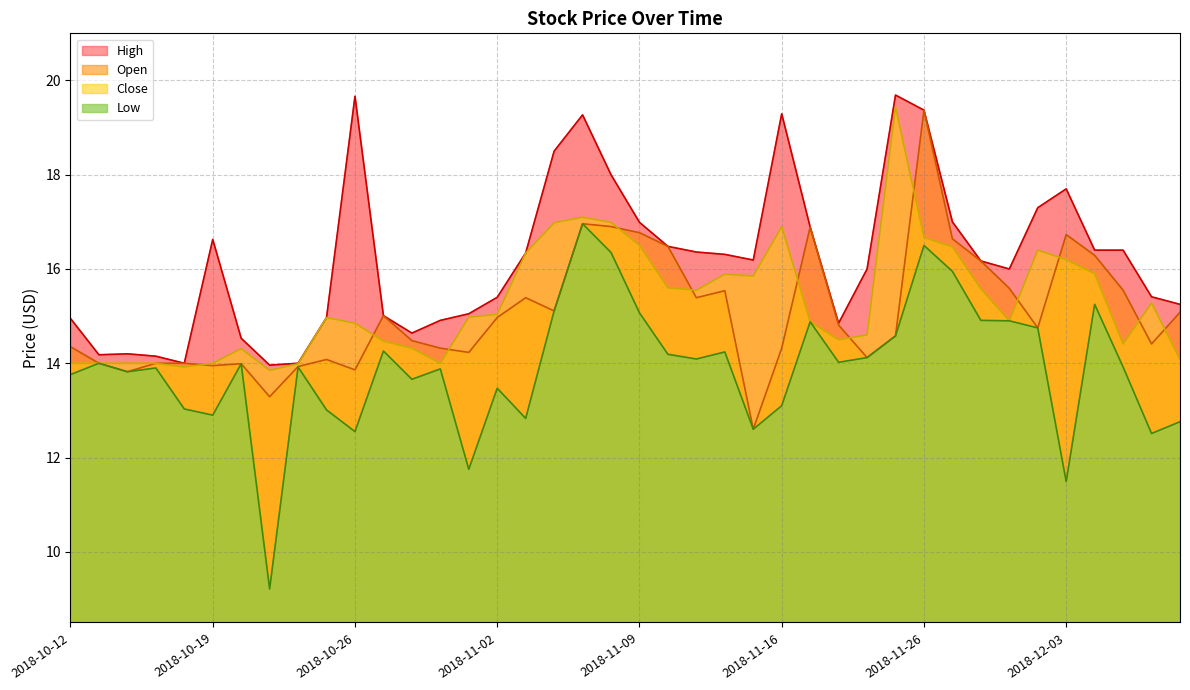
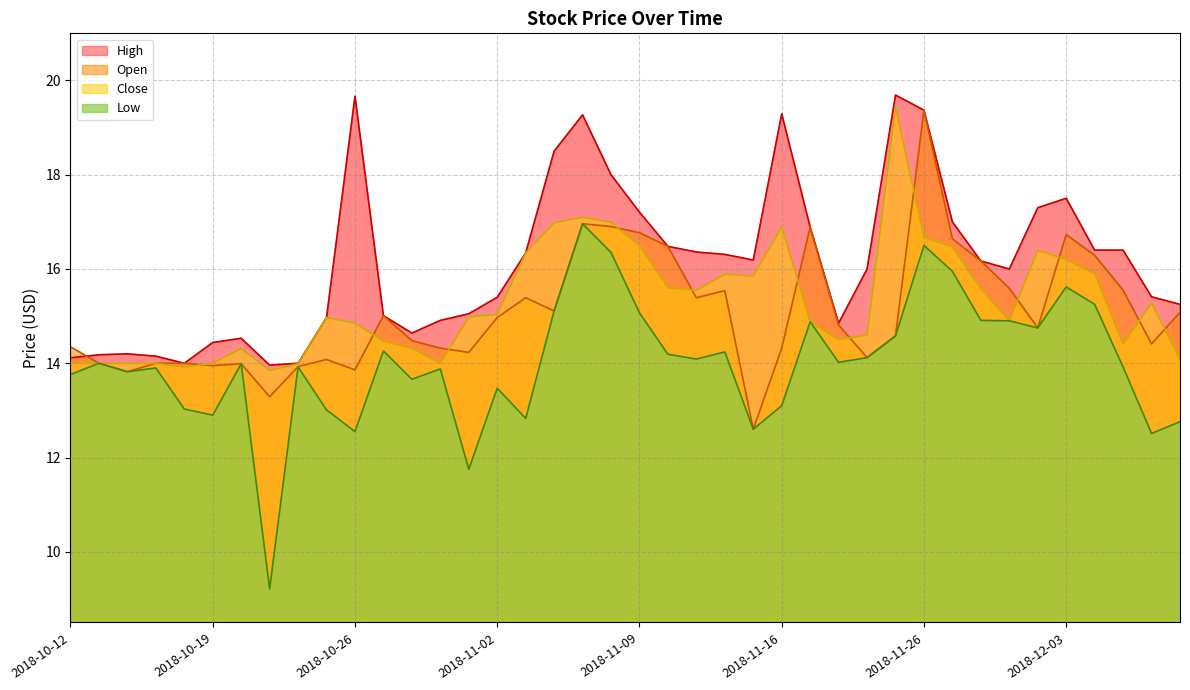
  {
    "High": {
-     "2018-10-12": 14.9,
-     "2018-10-19": 16.6,
+     "2018-10-12": 14.1,
+     "2018-10-19": 14.4,
      "2018-10-26": 19.7,
      "2018-11-02": 15.4,
-     "2018-11-09": 17.0,
+     "2018-11-09": 17.2,
      "2018-11-16": 19.3,
-     "2018-12-03": 17.7
+     "2018-12-03": 17.5
    },
    "Low": {
      "2018-10-12": 13.8,
      "2018-10-19": 12.9,
      "2018-10-26": 12.6,
      "2018-11-02": 13.5,
      "2018-11-09": 15.1,
      "2018-11-16": 13.1,
      "2018-11-26": 16.5,
-     "2018-12-03": 11.5
+     "2018-12-03": 15.6
    }
  }
